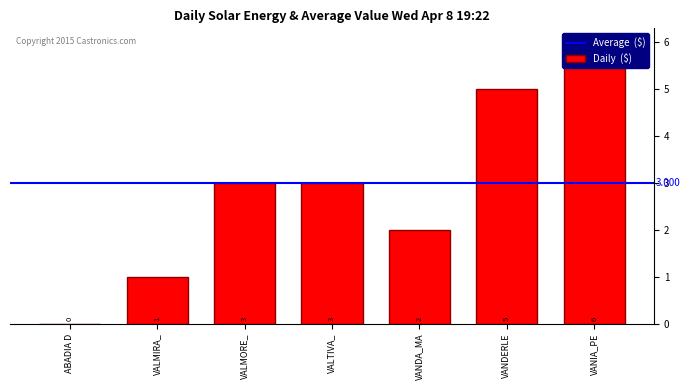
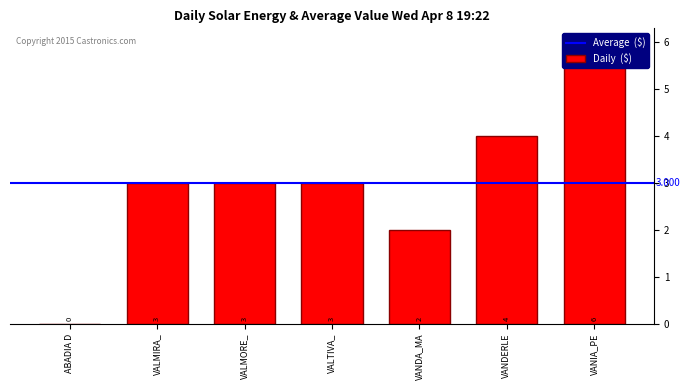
  {
    "ABADIA D": 0,
-   "VALMIRA_": 1,
+   "VALMIRA_": 3,
    "VALMORE_": 3,
    "VALTIVA_": 3,
    "VANDA_MA": 2,
-   "VANDERLE": 5
+   "VANDERLE": 4
  }
